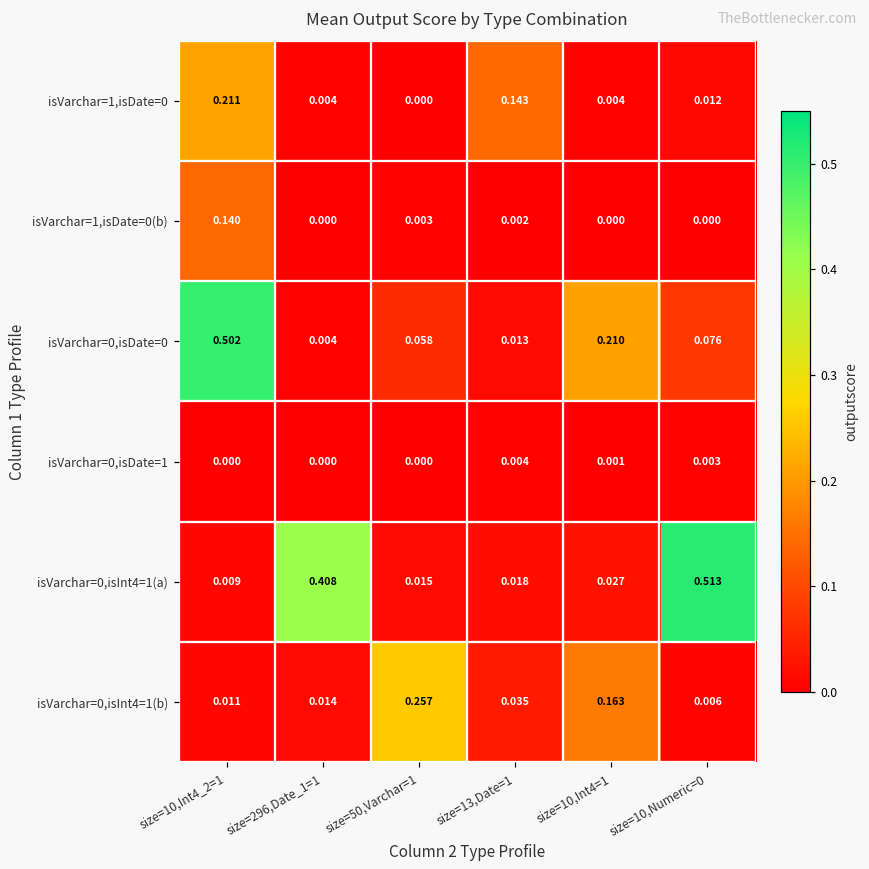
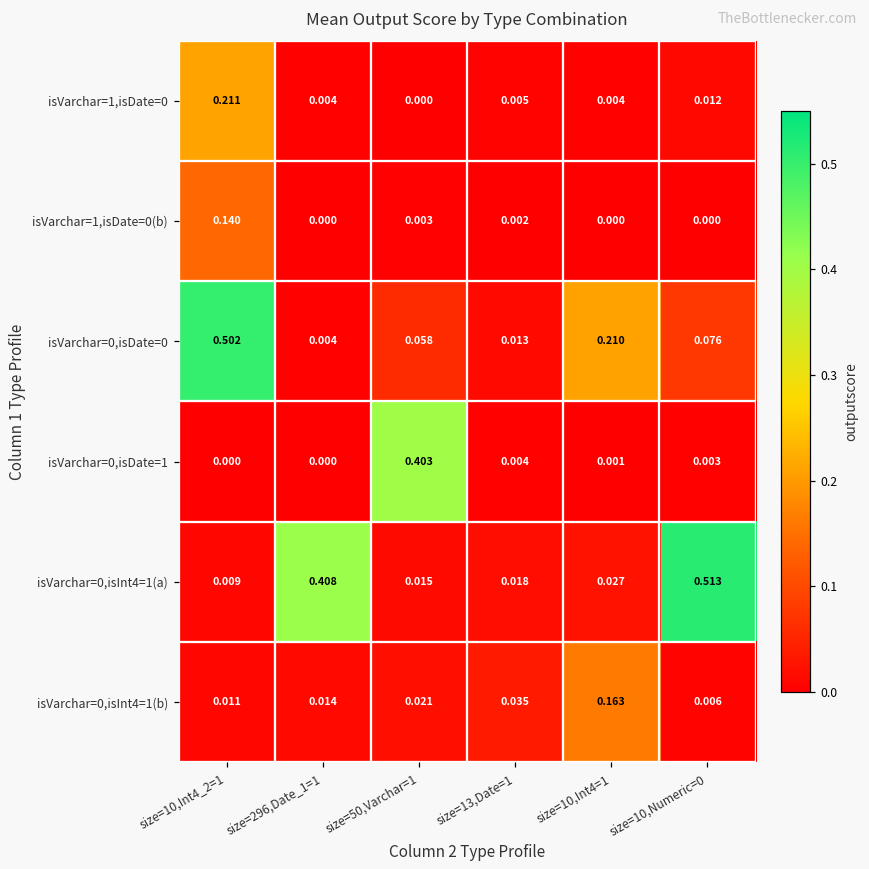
  {
    "isVarchar=1,isDate=0": {
      "size=10,Int4_2=1": 0.211,
      "size=296,Date_1=1": 0.004,
      "size=50,Varchar=1": 0.000,
-     "size=13,Date=1": 0.143,
+     "size=13,Date=1": 0.005,
      "size=10,Int4=1": 0.004,
      "size=10,Numeric=0": 0.012
    },
    "isVarchar=1,isDate=0(b)": {
      "size=10,Int4_2=1": 0.140,
      "size=296,Date_1=1": 0.000,
      "size=50,Varchar=1": 0.003,
      "size=13,Date=1": 0.002,
      "size=10,Int4=1": 0.000,
      "size=10,Numeric=0": 0.000
    },
    "isVarchar=0,isDate=0": {
      "size=10,Int4_2=1": 0.502,
      "size=296,Date_1=1": 0.004,
      "size=50,Varchar=1": 0.058,
      "size=13,Date=1": 0.013,
      "size=10,Int4=1": 0.210,
      "size=10,Numeric=0": 0.076
    },
    "isVarchar=0,isDate=1": {
      "size=10,Int4_2=1": 0.000,
      "size=296,Date_1=1": 0.000,
-     "size=50,Varchar=1": 0.000,
+     "size=50,Varchar=1": 0.403,
      "size=13,Date=1": 0.004,
      "size=10,Int4=1": 0.001,
      "size=10,Numeric=0": 0.003
    },
    "isVarchar=0,isInt4=1(a)": {
      "size=10,Int4_2=1": 0.009,
      "size=296,Date_1=1": 0.408,
      "size=50,Varchar=1": 0.015,
      "size=13,Date=1": 0.018,
      "size=10,Int4=1": 0.027,
      "size=10,Numeric=0": 0.513
    },
    "isVarchar=0,isInt4=1(b)": {
      "size=10,Int4_2=1": 0.011,
      "size=296,Date_1=1": 0.014,
-     "size=50,Varchar=1": 0.257,
+     "size=50,Varchar=1": 0.021,
      "size=13,Date=1": 0.035,
      "size=10,Int4=1": 0.163,
      "size=10,Numeric=0": 0.006
    }
  }
